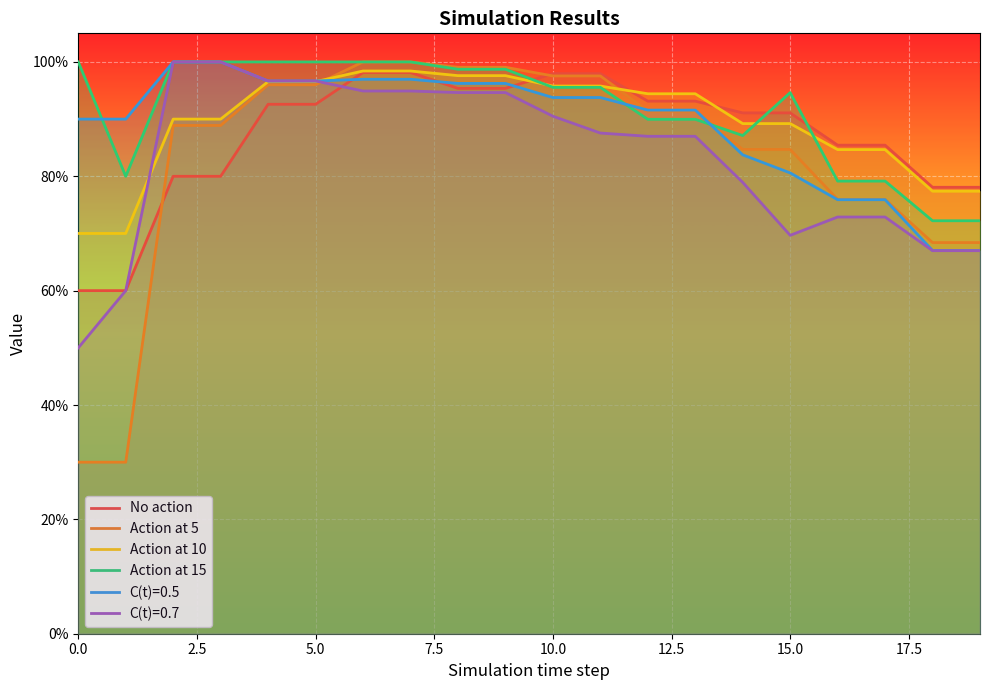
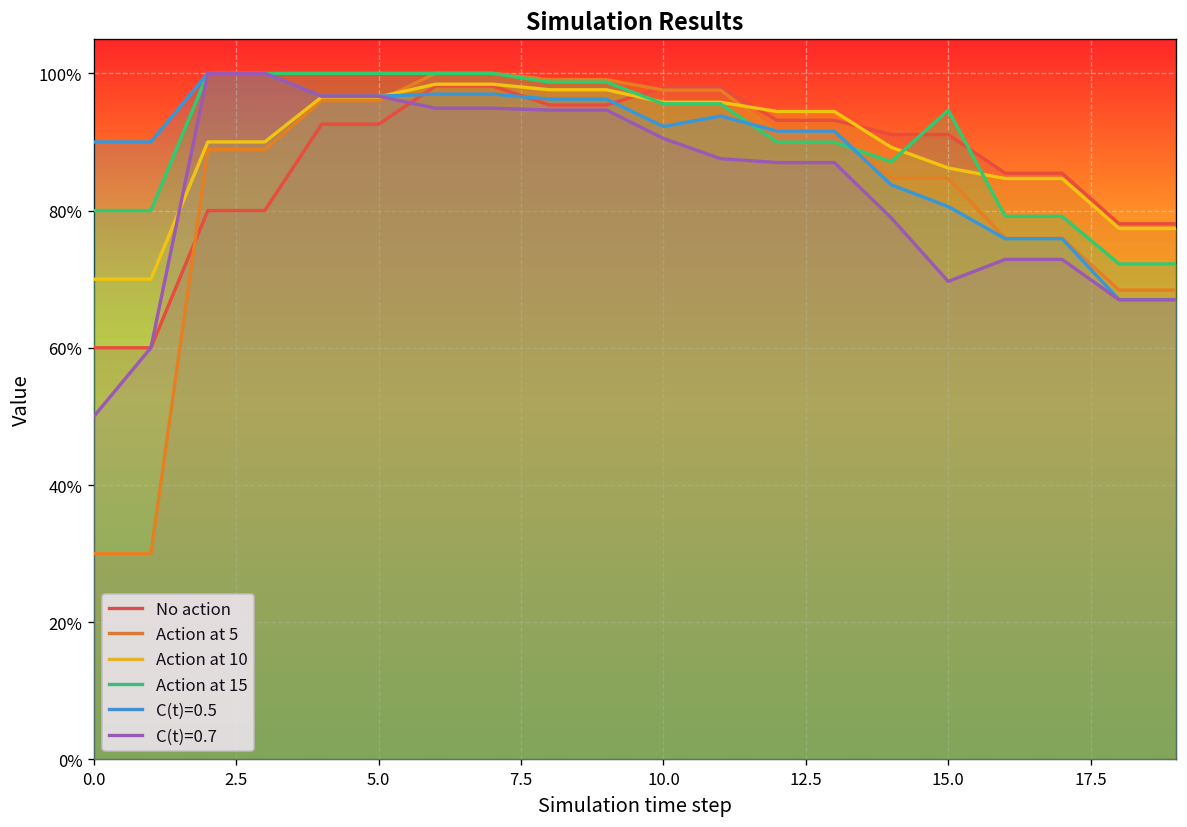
  {
    "Action at 10": {
      "0.0": "70%",
-     "15.0": "89%"
+     "15.0": "86%"
    },
    "Action at 15": {
-     "0.0": "100%",
+     "0.0": "80%",
      "5.0": "100%",
      "15.0": "95%"
    },
    "C(t)=0.5": {
      "0.0": "90%",
-     "10.0": "94%",
+     "10.0": "92%",
      "15.0": "81%"
    },
    "C(t)=0.7": {
      "0.0": "50%",
      "10.0": "91%",
      "15.0": "70%"
    }
  }
